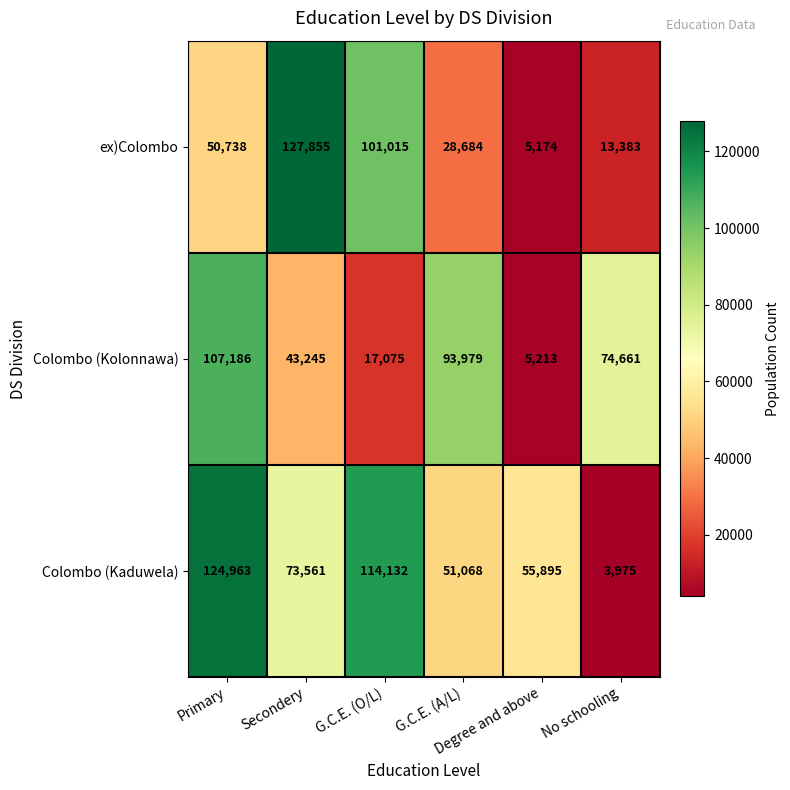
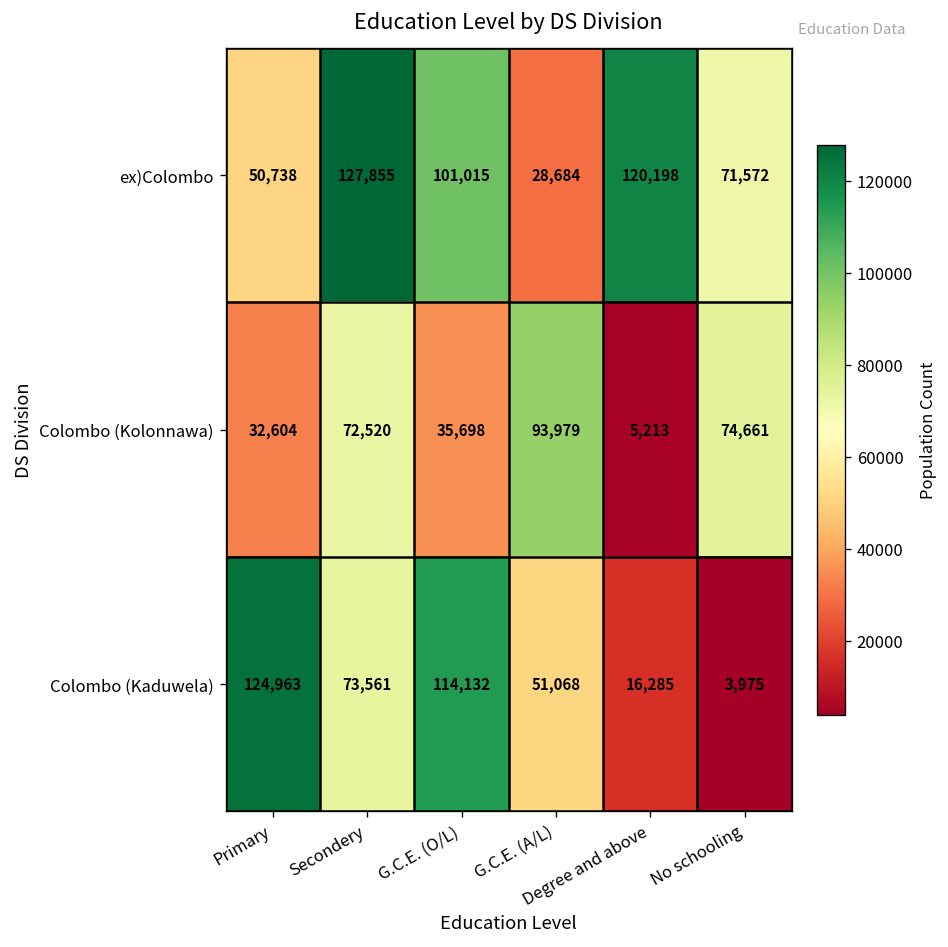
  {
    "ex)Colombo": {
      "Primary": "50,738",
      "Secondery": "127,855",
      "G.C.E. (O/L)": "101,015",
      "G.C.E. (A/L)": "28,684",
-     "Degree and above": "5,174",
-     "No schooling": "13,383"
+     "Degree and above": "120,198",
+     "No schooling": "71,572"
    },
    "Colombo (Kolonnawa)": {
-     "Primary": "107,186",
-     "Secondery": "43,245",
-     "G.C.E. (O/L)": "17,075",
+     "Primary": "32,604",
+     "Secondery": "72,520",
+     "G.C.E. (O/L)": "35,698",
      "G.C.E. (A/L)": "93,979",
      "Degree and above": "5,213",
      "No schooling": "74,661"
    },
    "Colombo (Kaduwela)": {
      "Primary": "124,963",
      "Secondery": "73,561",
      "G.C.E. (O/L)": "114,132",
      "G.C.E. (A/L)": "51,068",
-     "Degree and above": "55,895",
+     "Degree and above": "16,285",
      "No schooling": "3,975"
    }
  }
